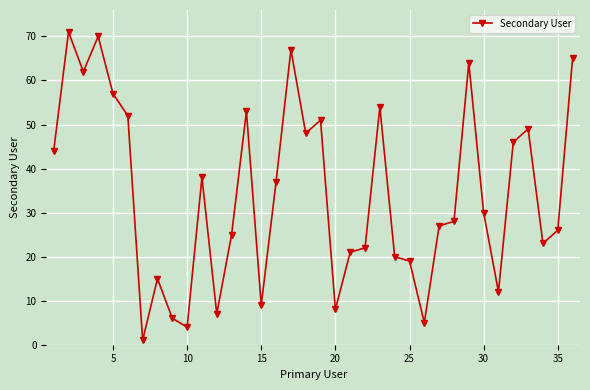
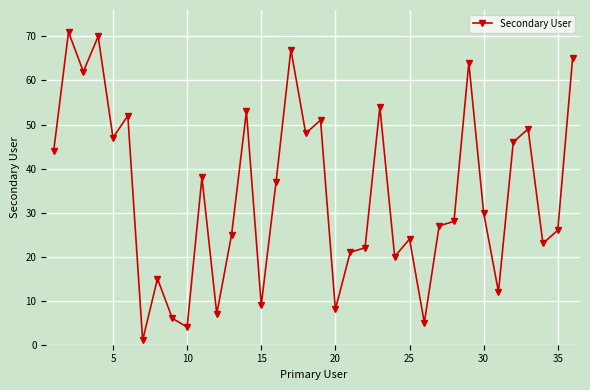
  {
-   "5": 57,
+   "5": 47,
    "10": 4,
    "15": 9,
    "20": 8,
-   "25": 19,
+   "25": 24,
    "30": 30,
    "35": 26
  }
